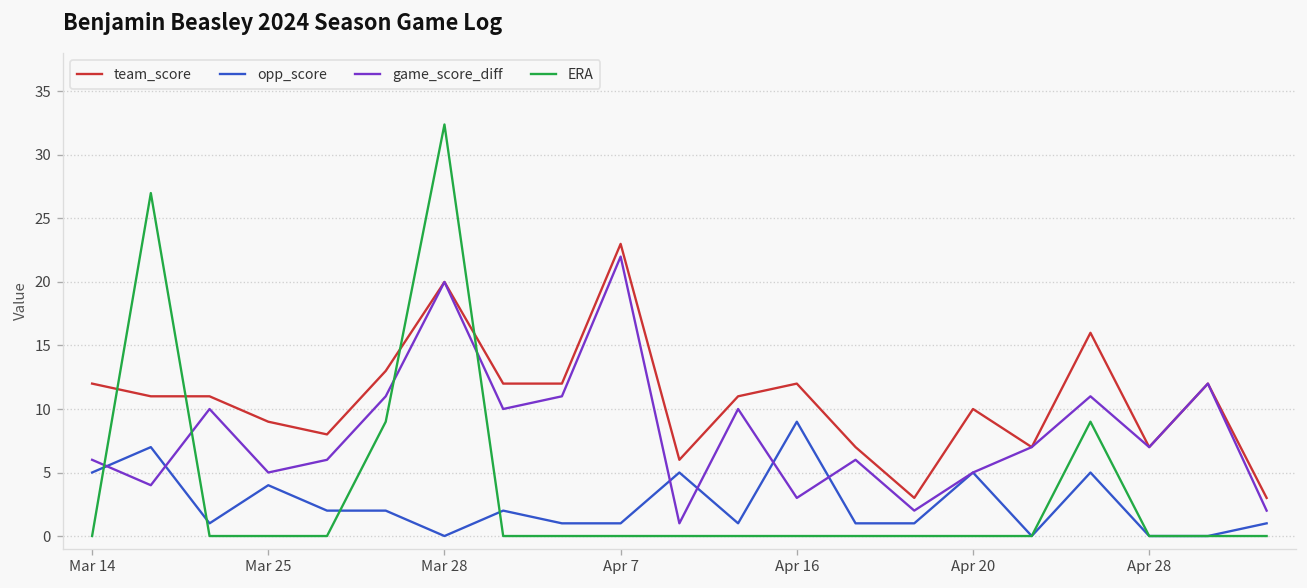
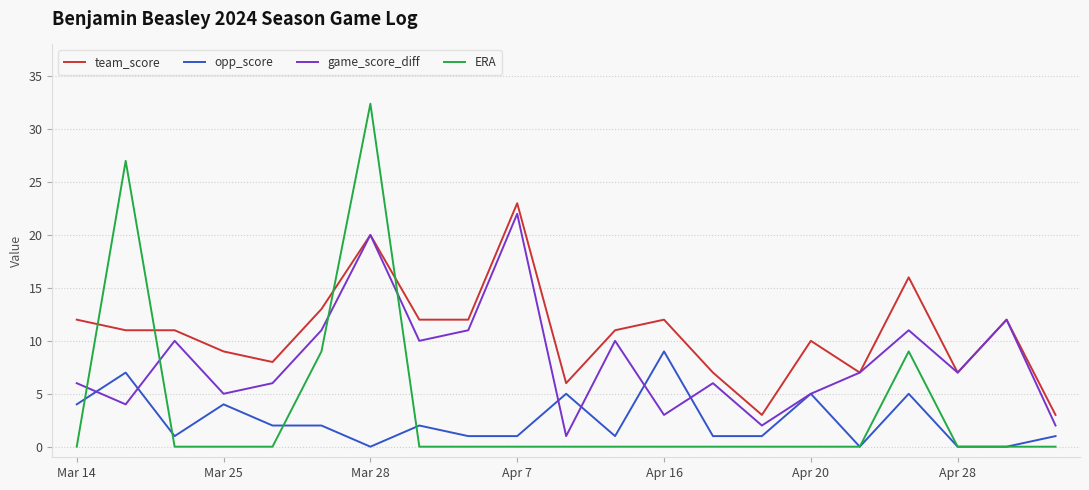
  {
    "team_score": {
      "Mar 14": 12
    },
    "opp_score": {
-     "Mar 14": 5
+     "Mar 14": 4
    },
    "game_score_diff": {
      "Mar 14": 6
    },
    "ERA": {
      "Mar 14": 0
    }
  }
